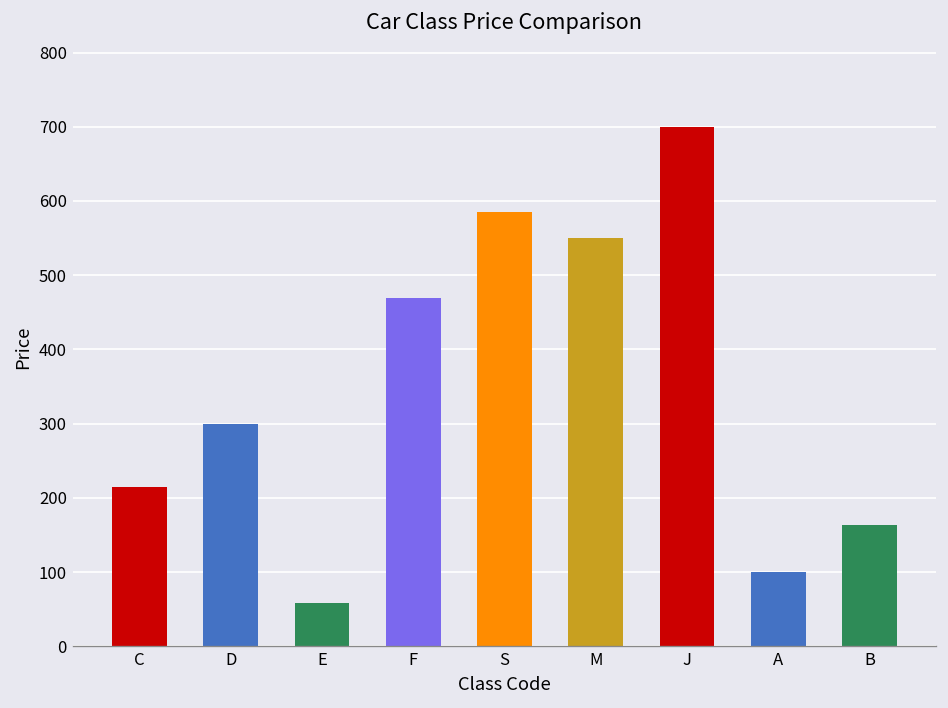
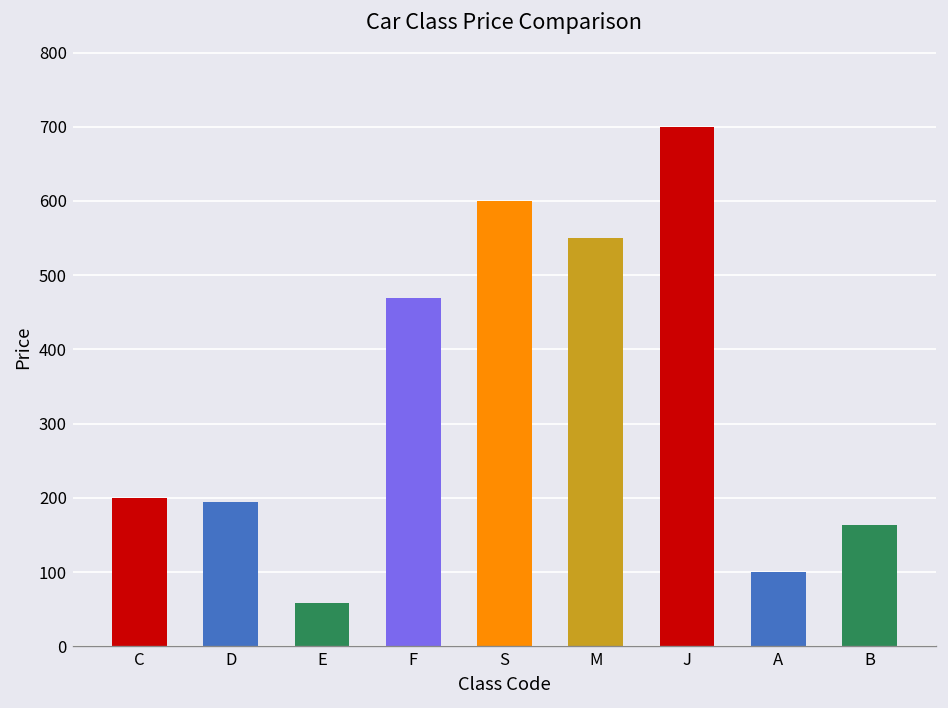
  {
-   "C": 210,
-   "D": 300,
+   "C": 200,
+   "D": 190,
    "E": 60,
    "F": 470,
-   "S": 590,
+   "S": 600,
    "M": 550,
    "J": 700,
    "A": 100,
    "B": 160
  }
